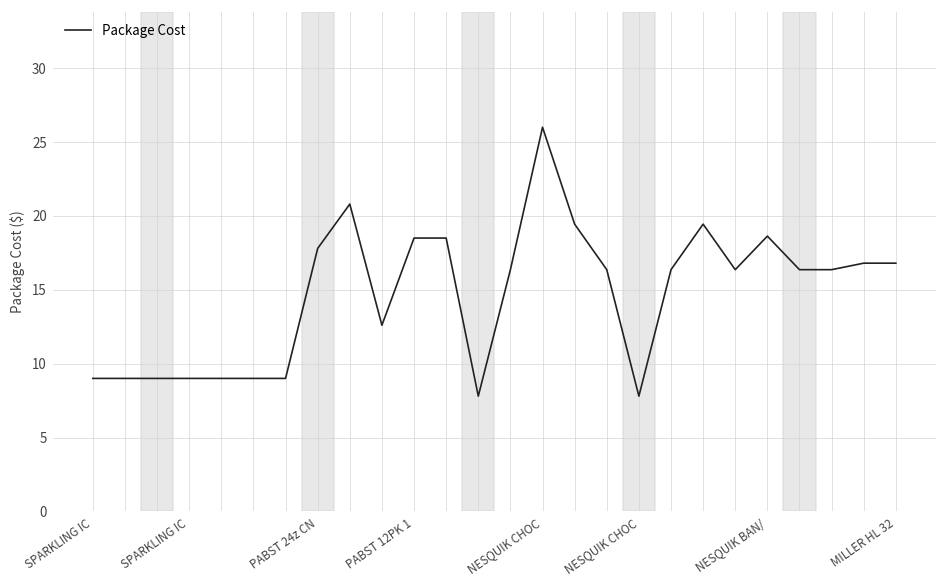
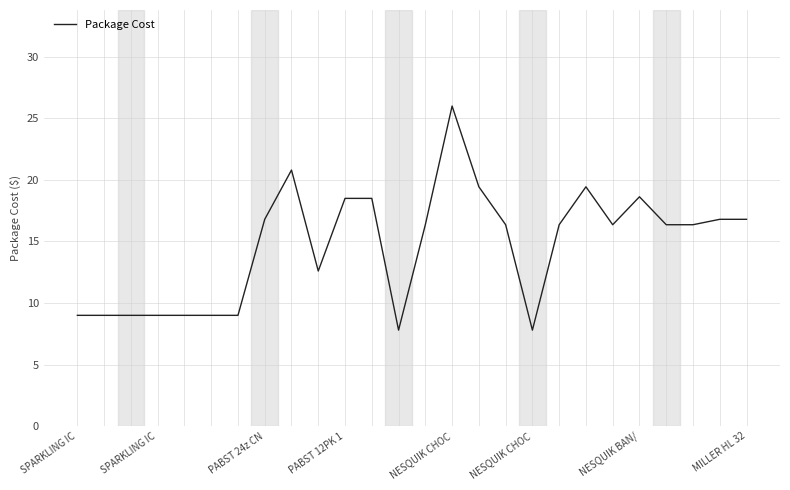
  {
-   "PABST 24z CN": 17.8,
+   "PABST 24z CN": 16.8,
    "PABST 12PK 1": 18.5,
    "NESQUIK BAN/": 18.6,
    "MILLER HL 32": 16.8
  }
